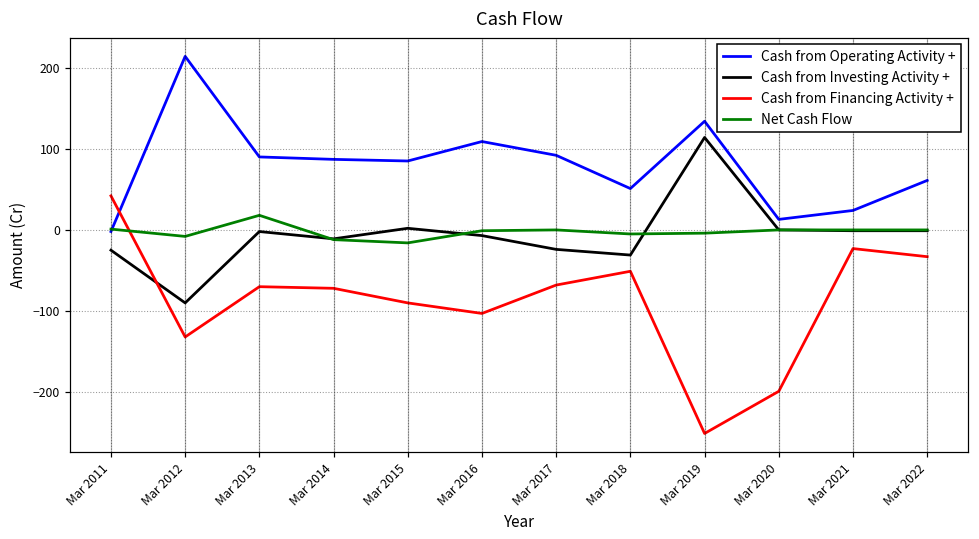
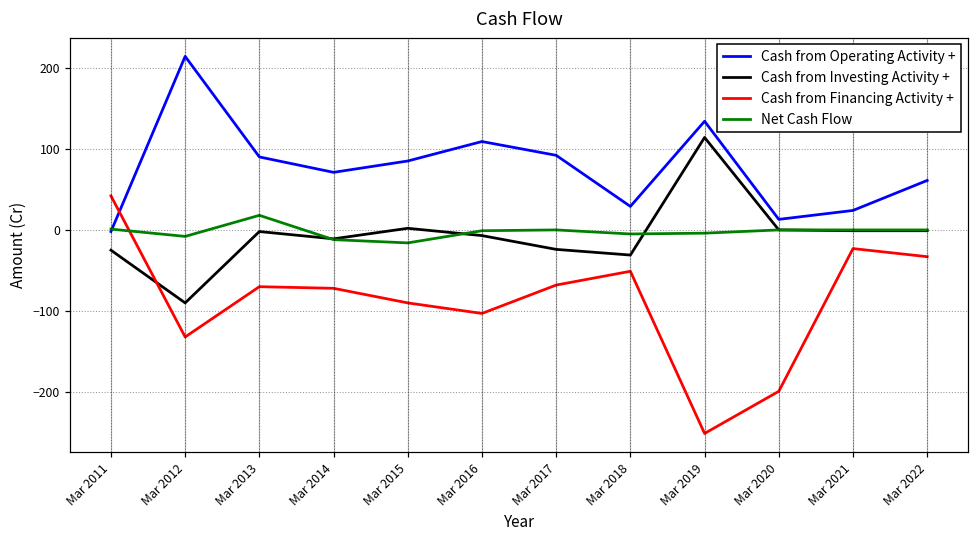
  {
    "Cash from Operating Activity +": {
      "Mar 2012": 210,
      "Mar 2013": 90,
-     "Mar 2014": 90,
+     "Mar 2014": 70,
      "Mar 2015": 90,
      "Mar 2016": 110,
      "Mar 2017": 90,
-     "Mar 2018": 50,
+     "Mar 2018": 30,
      "Mar 2019": 130,
      "Mar 2020": 10,
      "Mar 2021": 20,
      "Mar 2022": 60
    },
    "Cash from Investing Activity +": {
      "Mar 2011": -30,
      "Mar 2012": -90,
      "Mar 2013": 0,
      "Mar 2015": 0,
      "Mar 2016": -10,
      "Mar 2017": -20,
      "Mar 2018": -30,
      "Mar 2019": 110
    },
    "Cash from Financing Activity +": {
      "Mar 2011": 40,
      "Mar 2012": -130,
      "Mar 2013": -70,
      "Mar 2014": -70,
      "Mar 2015": -90,
      "Mar 2016": -100,
      "Mar 2017": -70,
      "Mar 2018": -50,
      "Mar 2019": -250,
      "Mar 2020": -200,
      "Mar 2021": -20,
      "Mar 2022": -30
    },
    "Net Cash Flow": {
      "Mar 2012": -10,
      "Mar 2013": 20,
      "Mar 2015": -20,
      "Mar 2016": 0,
      "Mar 2017": 0,
      "Mar 2018": -10,
      "Mar 2019": 0
    }
  }
